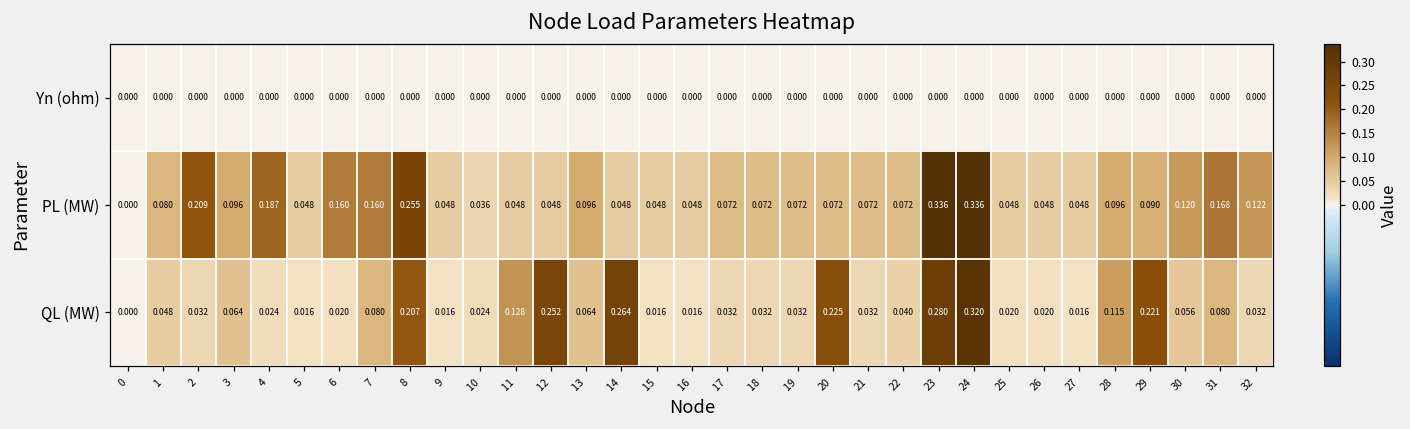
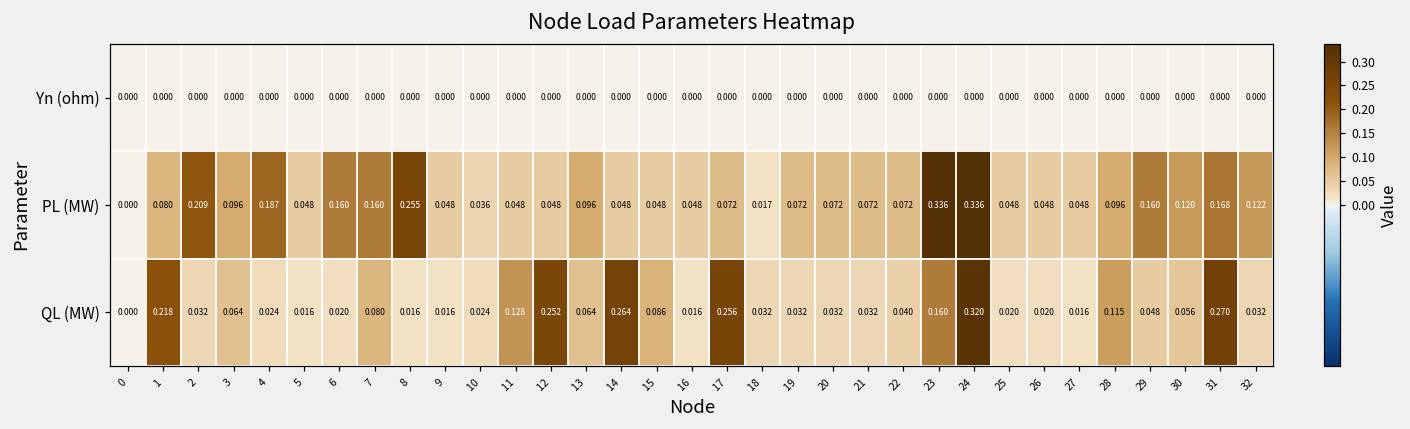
  {
    "Yn (ohm)": {
      "0": 0.000,
      "1": 0.000,
      "2": 0.000,
      "3": 0.000,
      "4": 0.000,
      "5": 0.000,
      "6": 0.000,
      "7": 0.000,
      "8": 0.000,
      "9": 0.000,
      "10": 0.000,
      "11": 0.000,
      "12": 0.000,
      "13": 0.000,
      "14": 0.000,
      "15": 0.000,
      "16": 0.000,
      "17": 0.000,
      "18": 0.000,
      "19": 0.000,
      "20": 0.000,
      "21": 0.000,
      "22": 0.000,
      "23": 0.000,
      "24": 0.000,
      "25": 0.000,
      "26": 0.000,
      "27": 0.000,
      "28": 0.000,
      "29": 0.000,
      "30": 0.000,
      "31": 0.000,
      "32": 0.000
    },
    "PL (MW)": {
      "0": 0.000,
      "1": 0.080,
      "2": 0.209,
      "3": 0.096,
      "4": 0.187,
      "5": 0.048,
      "6": 0.160,
      "7": 0.160,
      "8": 0.255,
      "9": 0.048,
      "10": 0.036,
      "11": 0.048,
      "12": 0.048,
      "13": 0.096,
      "14": 0.048,
      "15": 0.048,
      "16": 0.048,
      "17": 0.072,
-     "18": 0.072,
+     "18": 0.017,
      "19": 0.072,
      "20": 0.072,
      "21": 0.072,
      "22": 0.072,
      "23": 0.336,
      "24": 0.336,
      "25": 0.048,
      "26": 0.048,
      "27": 0.048,
      "28": 0.096,
-     "29": 0.090,
+     "29": 0.160,
      "30": 0.120,
      "31": 0.168,
      "32": 0.122
    },
    "QL (MW)": {
      "0": 0.000,
-     "1": 0.048,
+     "1": 0.218,
      "2": 0.032,
      "3": 0.064,
      "4": 0.024,
      "5": 0.016,
      "6": 0.020,
      "7": 0.080,
-     "8": 0.207,
+     "8": 0.016,
      "9": 0.016,
      "10": 0.024,
      "11": 0.128,
      "12": 0.252,
      "13": 0.064,
      "14": 0.264,
-     "15": 0.016,
+     "15": 0.086,
      "16": 0.016,
-     "17": 0.032,
+     "17": 0.256,
      "18": 0.032,
      "19": 0.032,
-     "20": 0.225,
+     "20": 0.032,
      "21": 0.032,
      "22": 0.040,
-     "23": 0.280,
+     "23": 0.160,
      "24": 0.320,
      "25": 0.020,
      "26": 0.020,
      "27": 0.016,
      "28": 0.115,
-     "29": 0.221,
+     "29": 0.048,
      "30": 0.056,
-     "31": 0.080,
+     "31": 0.270,
      "32": 0.032
    }
  }
